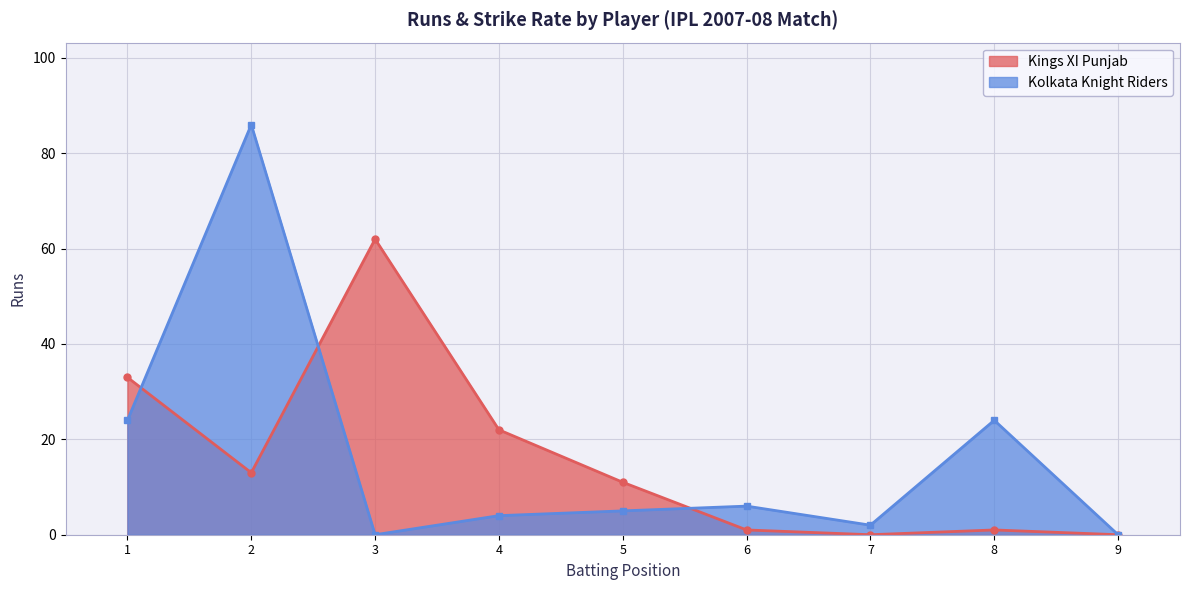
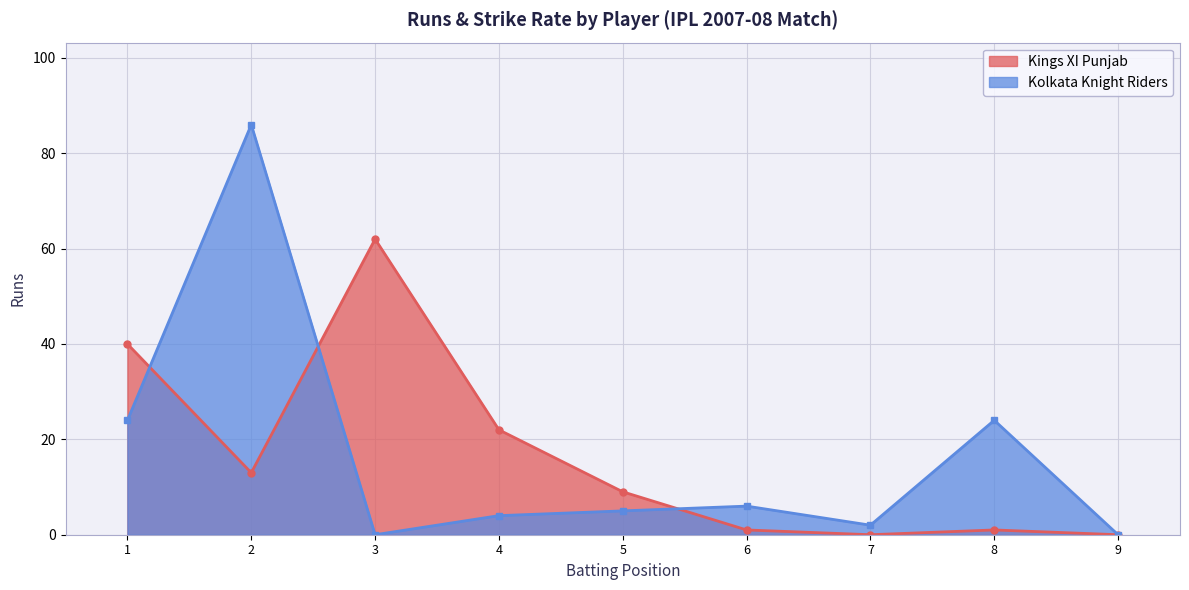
  {
    "Kings XI Punjab": {
-     "1": 33,
+     "1": 40,
      "2": 13,
      "3": 62,
      "4": 22,
-     "5": 11,
+     "5": 9,
      "6": 1,
      "7": 0,
      "8": 1
    },
    "Kolkata Knight Riders": {
      "1": 24,
      "2": 86,
      "3": 0,
      "4": 4,
      "5": 5,
      "6": 6,
      "7": 2,
      "8": 24
    }
  }
